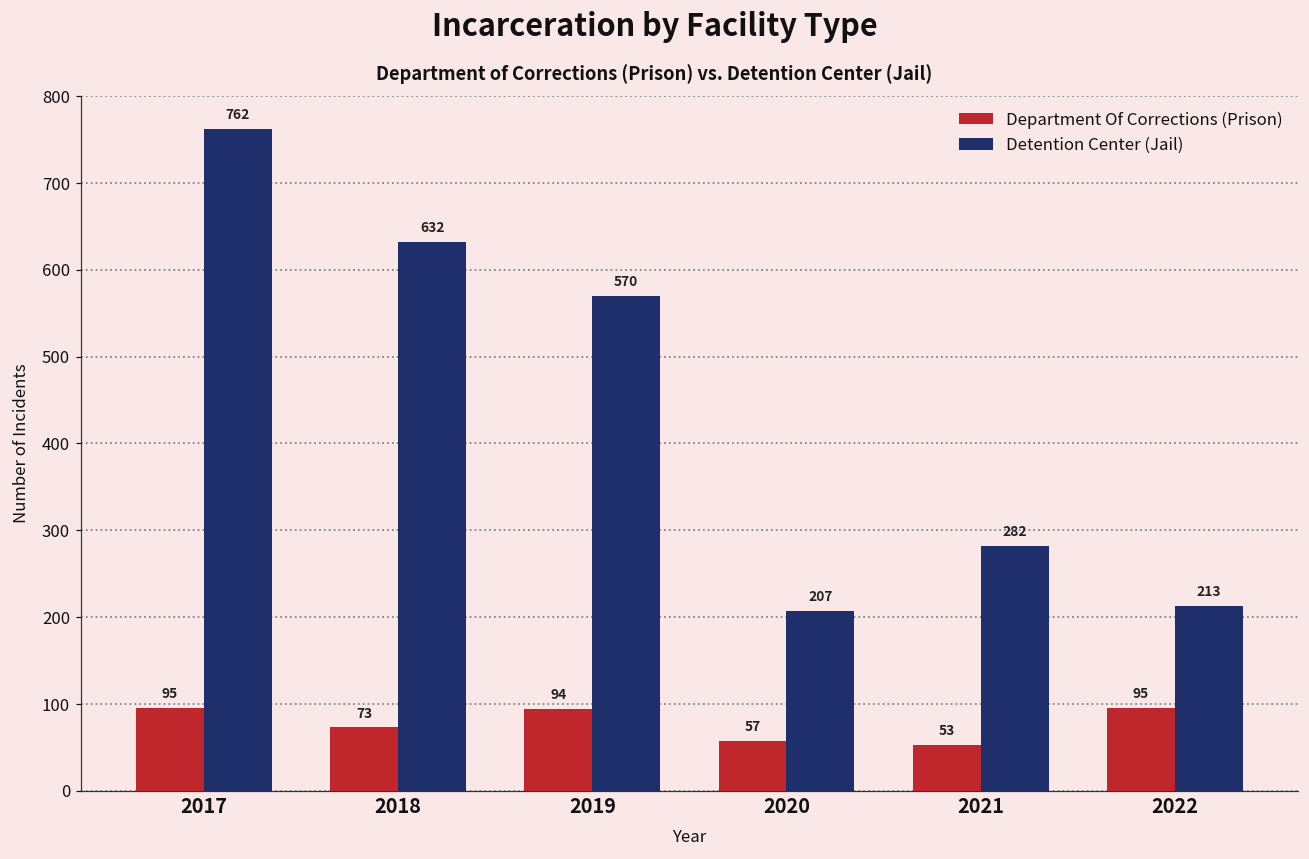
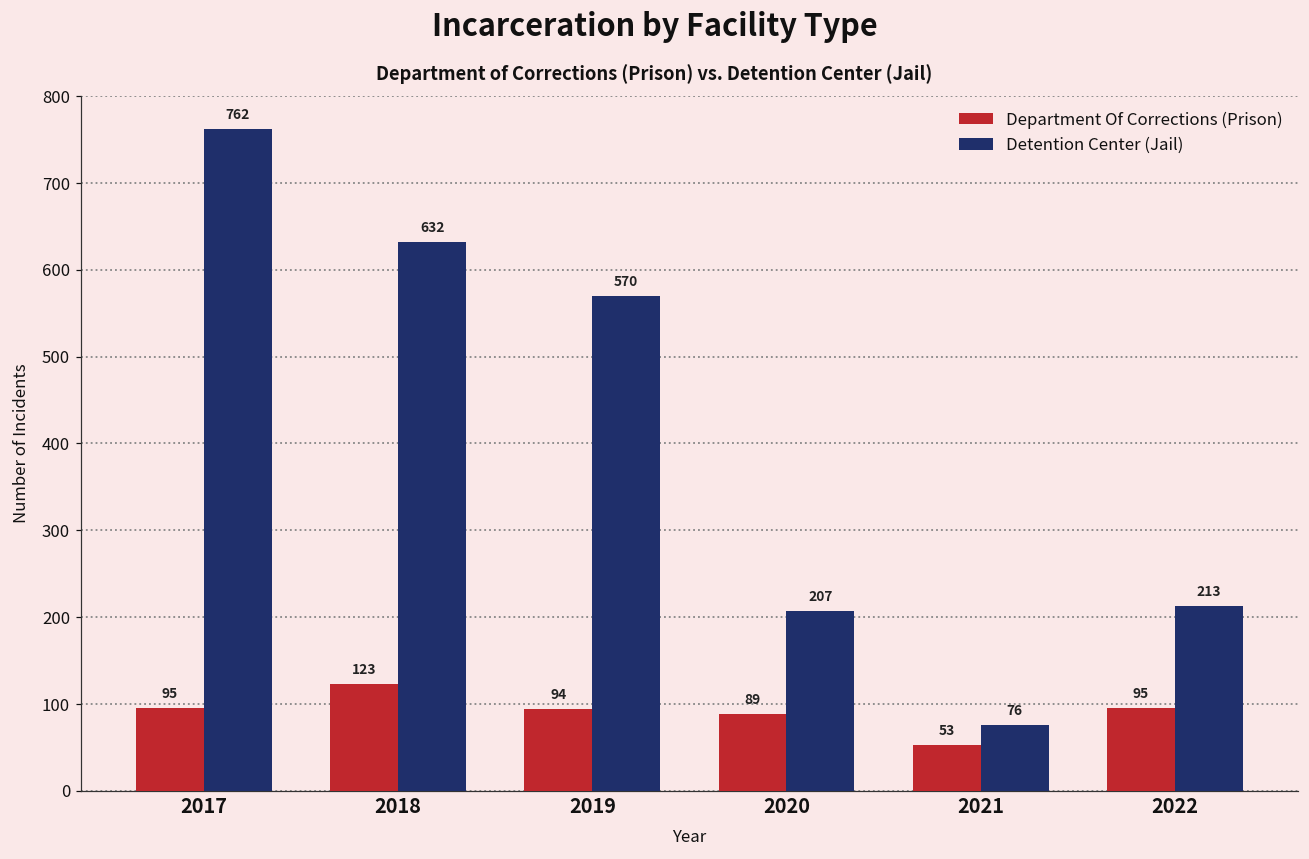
  {
    "Department Of Corrections (Prison)": {
      "2017": 95,
-     "2018": 73,
+     "2018": 123,
      "2019": 94,
-     "2020": 57,
+     "2020": 89,
      "2021": 53,
      "2022": 95
    },
    "Detention Center (Jail)": {
      "2017": 762,
      "2018": 632,
      "2019": 570,
      "2020": 207,
-     "2021": 282,
+     "2021": 76,
      "2022": 213
    }
  }
